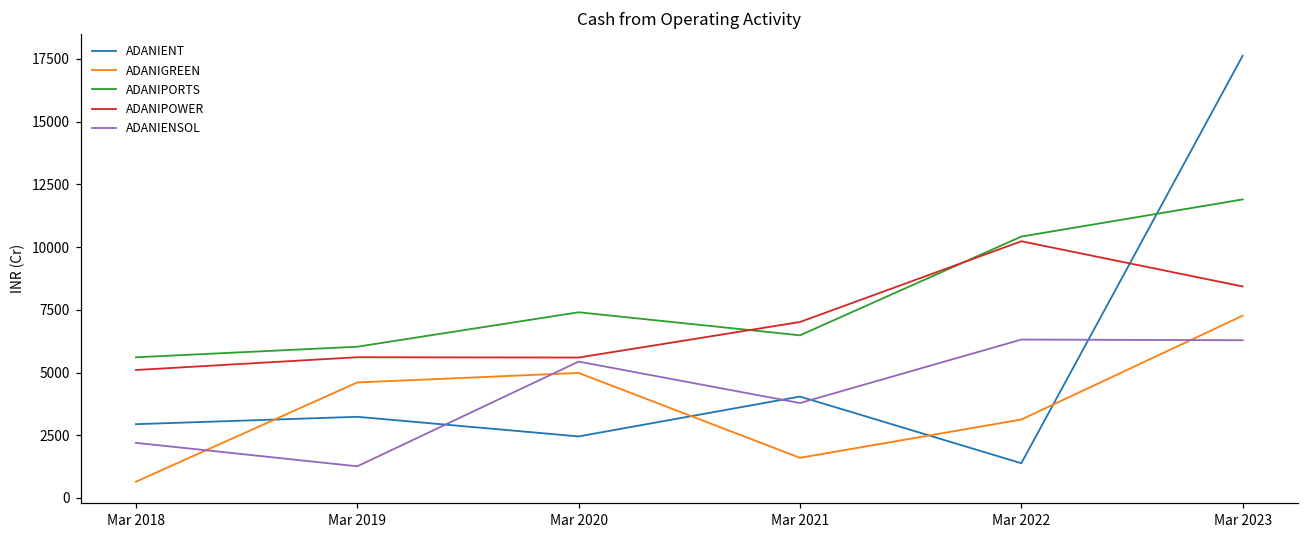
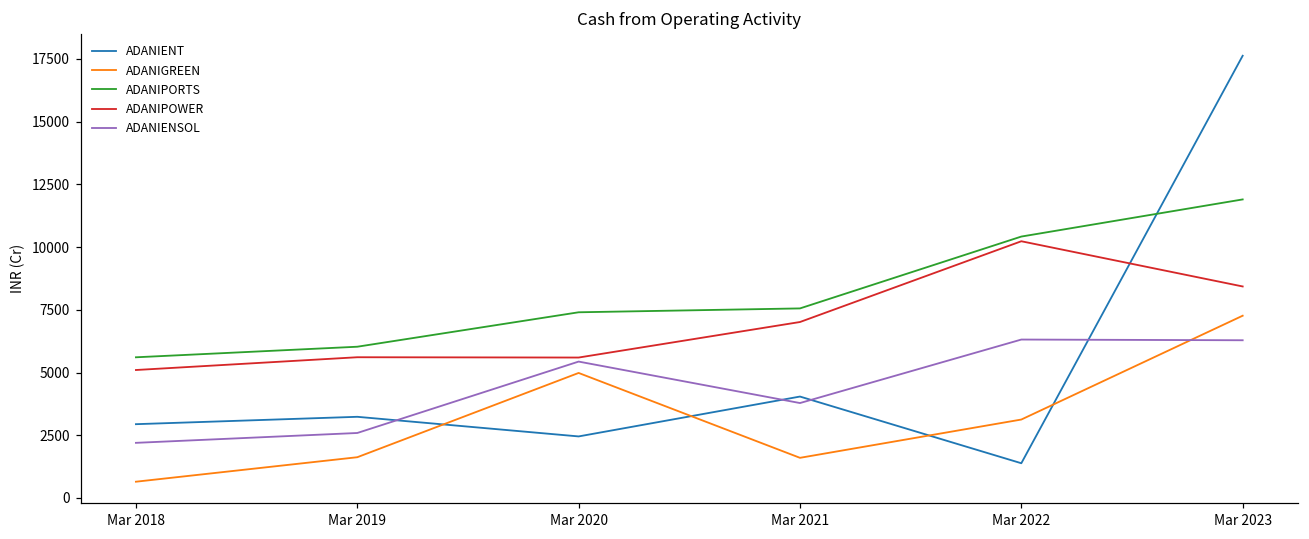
  {
    "ADANIENT": {
      "Mar 2018": 2900,
      "Mar 2019": 3200,
      "Mar 2020": 2500,
      "Mar 2021": 4000,
      "Mar 2022": 1400,
      "Mar 2023": 17600
    },
    "ADANIGREEN": {
      "Mar 2018": 600,
-     "Mar 2019": 4600,
+     "Mar 2019": 1600,
      "Mar 2020": 5000,
      "Mar 2021": 1600,
      "Mar 2022": 3100,
      "Mar 2023": 7300
    },
    "ADANIPORTS": {
      "Mar 2018": 5600,
      "Mar 2019": 6000,
      "Mar 2020": 7400,
-     "Mar 2021": 6500,
+     "Mar 2021": 7600,
      "Mar 2022": 10400,
      "Mar 2023": 11900
    },
    "ADANIPOWER": {
      "Mar 2018": 5100,
      "Mar 2019": 5600,
      "Mar 2020": 5600,
      "Mar 2021": 7000,
      "Mar 2022": 10200,
      "Mar 2023": 8400
    },
    "ADANIENSOL": {
      "Mar 2018": 2200,
-     "Mar 2019": 1300,
+     "Mar 2019": 2600,
      "Mar 2020": 5400,
      "Mar 2021": 3800,
      "Mar 2022": 6300,
      "Mar 2023": 6300
    }
  }
